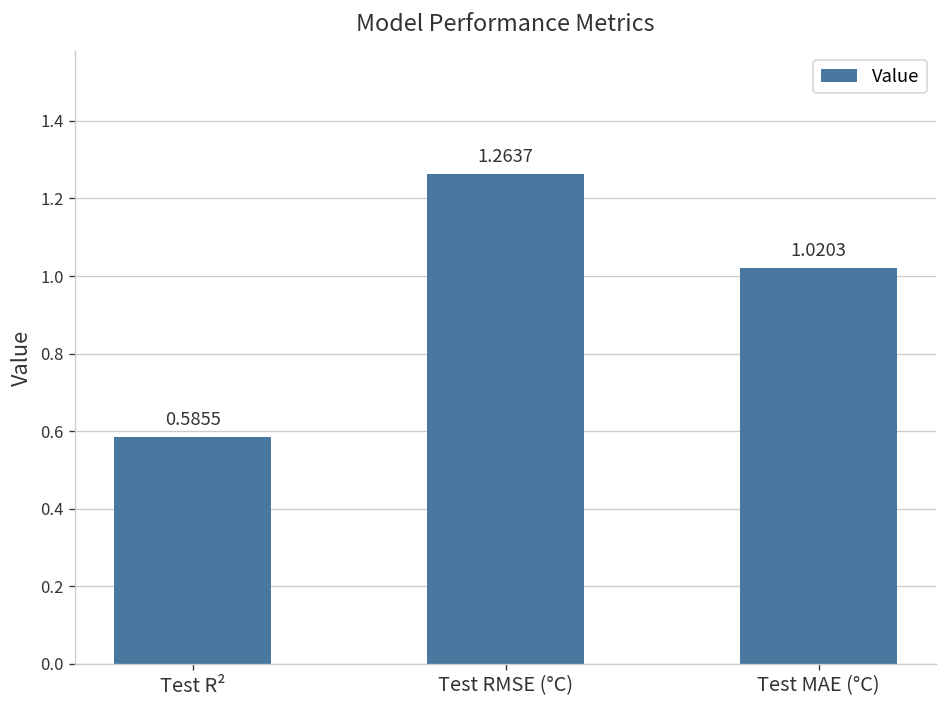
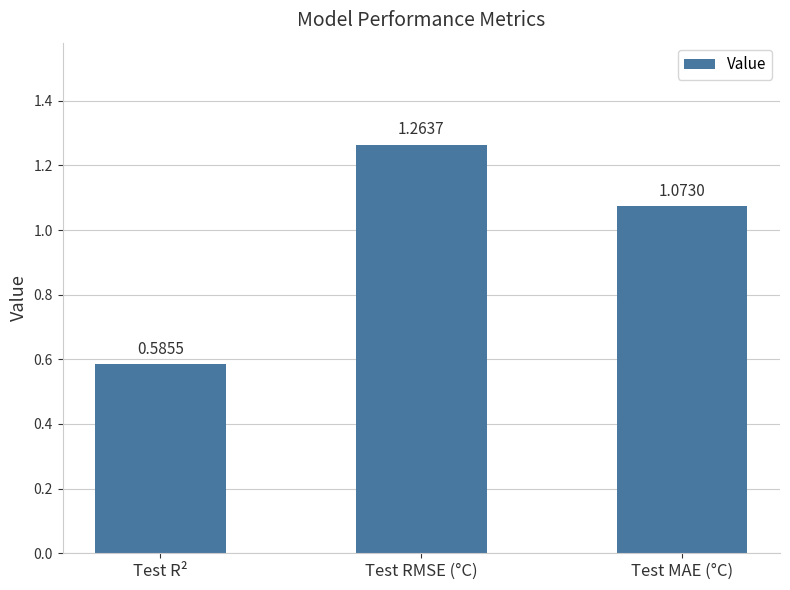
  {
    "Test R²": 0.5855,
    "Test RMSE (°C)": 1.2637,
-   "Test MAE (°C)": 1.0203
+   "Test MAE (°C)": 1.0730
  }
